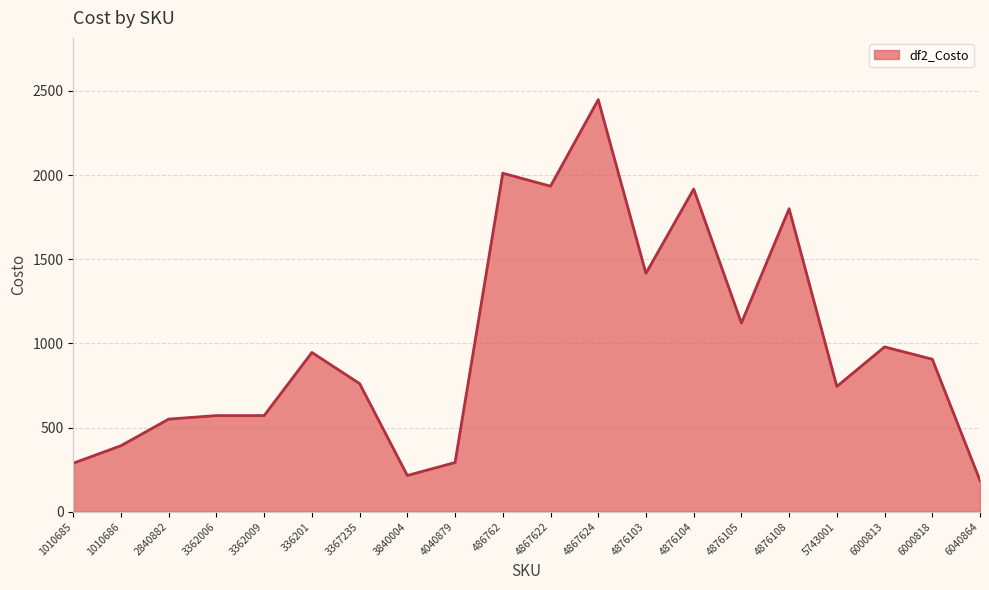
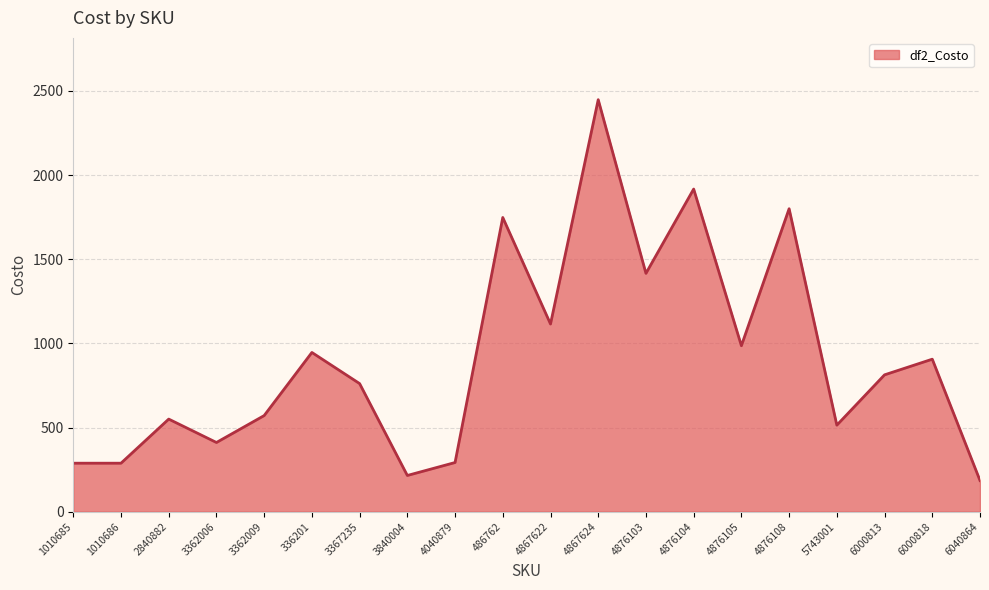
  {
    "1010685": 290,
-   "1010686": 390,
+   "1010686": 290,
    "2840882": 550,
-   "3362006": 570,
+   "3362006": 410,
    "3362009": 570,
    "336201": 950,
    "3367235": 760,
    "3840004": 220,
    "4040879": 290,
-   "486762": 2010,
-   "4867622": 1930,
+   "486762": 1750,
+   "4867622": 1120,
    "4867624": 2450,
    "4876103": 1420,
    "4876104": 1920,
-   "4876105": 1120,
+   "4876105": 990,
    "4876108": 1800,
-   "5743001": 740,
-   "6000813": 980,
+   "5743001": 510,
+   "6000813": 810,
    "6000818": 910,
    "6040864": 190
  }
